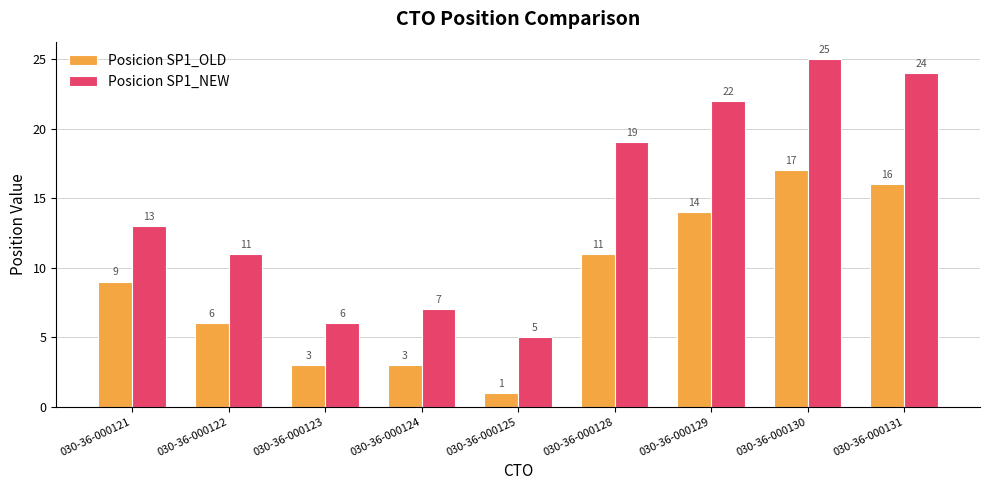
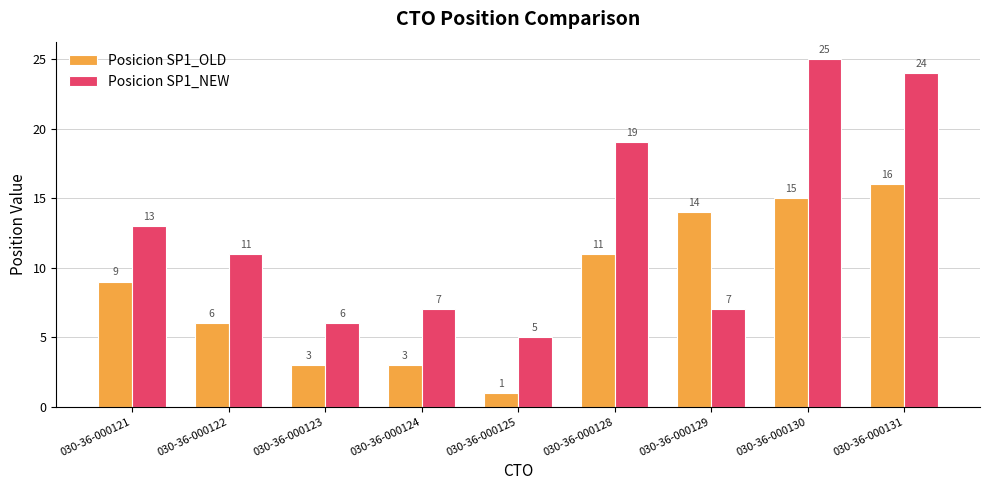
  {
    "Posicion SP1_OLD": {
      "030-36-000121": 9,
      "030-36-000122": 6,
      "030-36-000123": 3,
      "030-36-000124": 3,
      "030-36-000125": 1,
      "030-36-000128": 11,
      "030-36-000129": 14,
-     "030-36-000130": 17,
+     "030-36-000130": 15,
      "030-36-000131": 16
    },
    "Posicion SP1_NEW": {
      "030-36-000121": 13,
      "030-36-000122": 11,
      "030-36-000123": 6,
      "030-36-000124": 7,
      "030-36-000125": 5,
      "030-36-000128": 19,
-     "030-36-000129": 22,
+     "030-36-000129": 7,
      "030-36-000130": 25,
      "030-36-000131": 24
    }
  }
